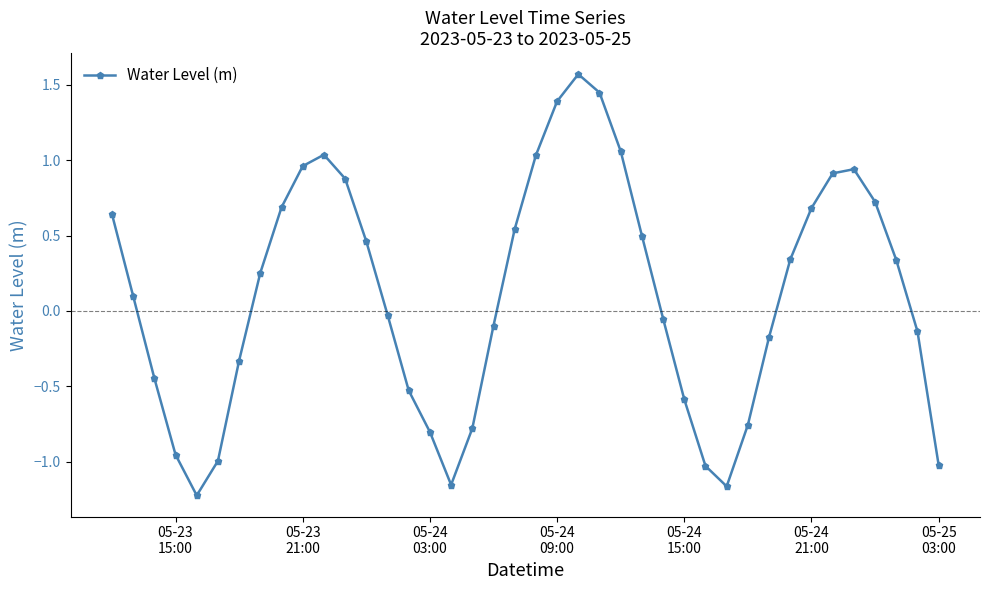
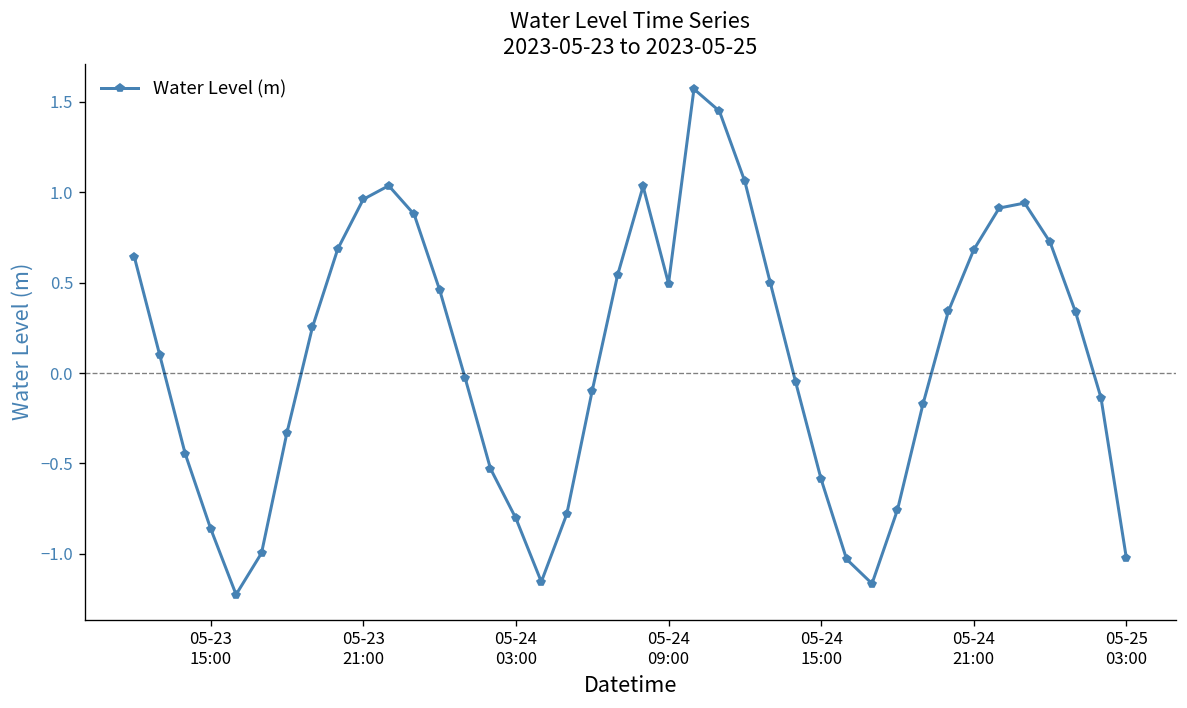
  {
-   "05-23 15:00": -0.95,
+   "05-23 15:00": -0.86,
    "05-23 21:00": 0.96,
    "05-24 03:00": -0.80,
-   "05-24 09:00": 1.39,
+   "05-24 09:00": 0.49,
    "05-24 15:00": -0.59,
    "05-24 21:00": 0.68,
    "05-25 03:00": -1.02
  }
